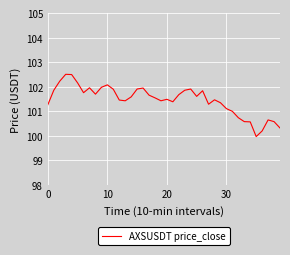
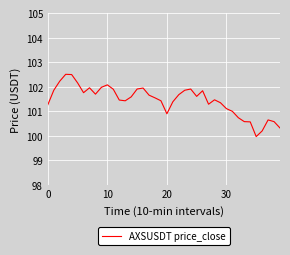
  {
    "0": 101.3,
    "10": 102.1,
-   "20": 101.5,
+   "20": 100.9,
    "30": 101.1
  }
